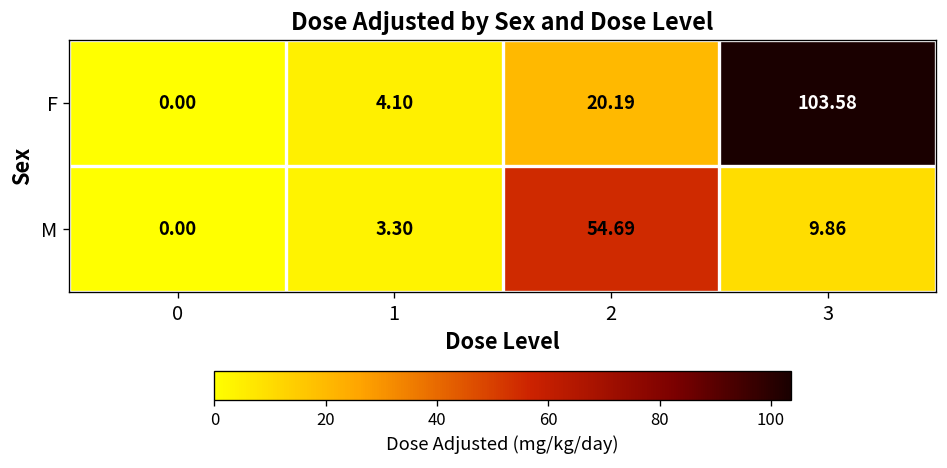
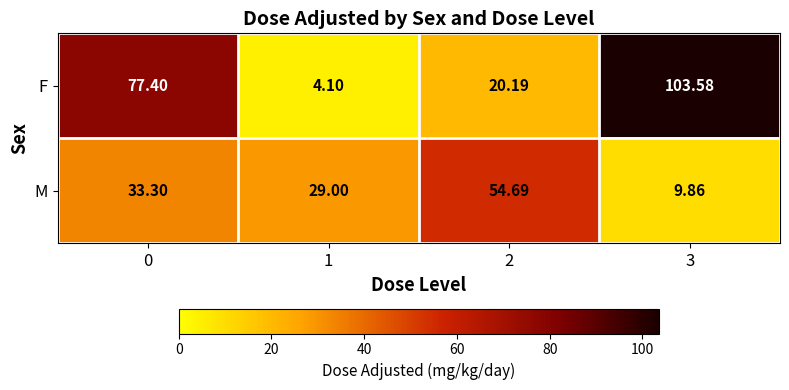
  {
    "F": {
-     "0": 0.00,
+     "0": 77.40,
      "1": 4.10,
      "2": 20.19,
      "3": 103.58
    },
    "M": {
-     "0": 0.00,
-     "1": 3.30,
+     "0": 33.30,
+     "1": 29.00,
      "2": 54.69,
      "3": 9.86
    }
  }
